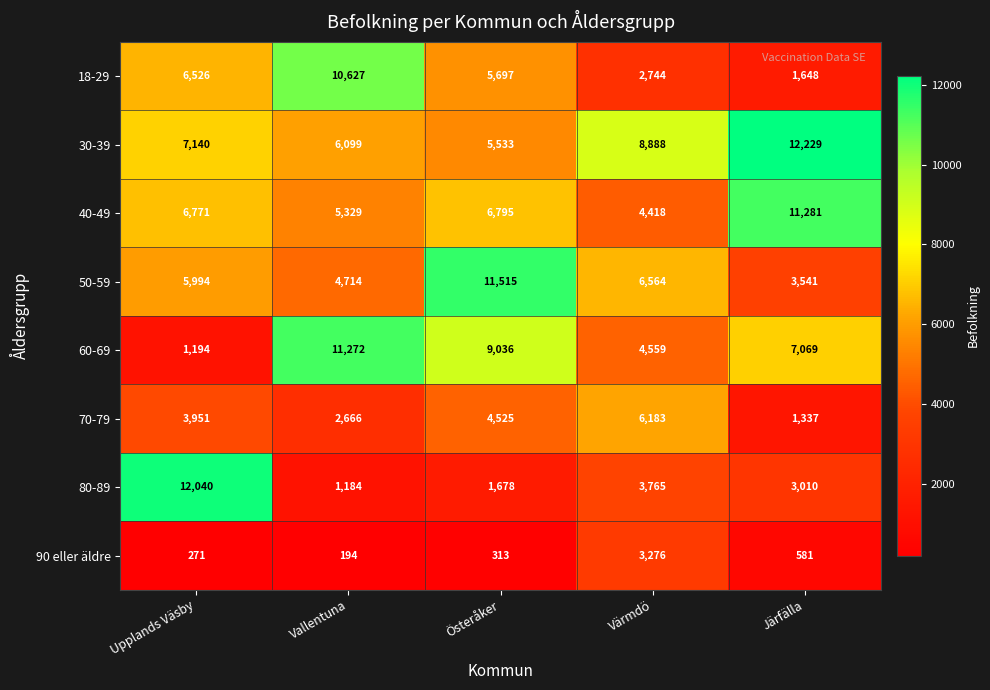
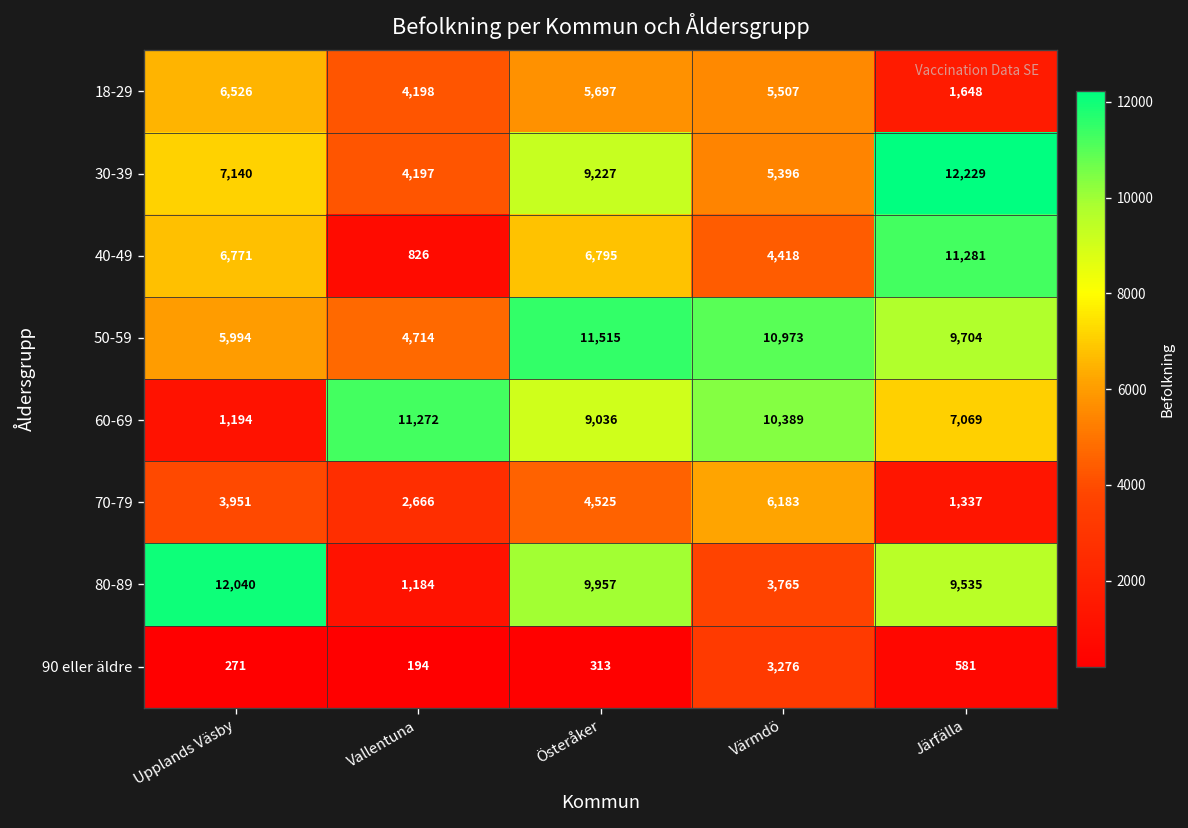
  {
    "18-29": {
      "Upplands Väsby": "6,526",
-     "Vallentuna": "10,627",
+     "Vallentuna": "4,198",
      "Österåker": "5,697",
-     "Värmdö": "2,744"
+     "Värmdö": "5,507"
    },
    "30-39": {
      "Upplands Väsby": "7,140",
-     "Vallentuna": "6,099",
-     "Österåker": "5,533",
-     "Värmdö": "8,888",
+     "Vallentuna": "4,197",
+     "Österåker": "9,227",
+     "Värmdö": "5,396",
      "Järfälla": "12,229"
    },
    "40-49": {
      "Upplands Väsby": "6,771",
-     "Vallentuna": "5,329",
+     "Vallentuna": "826",
      "Österåker": "6,795",
      "Värmdö": "4,418",
      "Järfälla": "11,281"
    },
    "50-59": {
      "Upplands Väsby": "5,994",
      "Vallentuna": "4,714",
      "Österåker": "11,515",
-     "Värmdö": "6,564",
-     "Järfälla": "3,541"
+     "Värmdö": "10,973",
+     "Järfälla": "9,704"
    },
    "60-69": {
      "Upplands Väsby": "1,194",
      "Vallentuna": "11,272",
      "Österåker": "9,036",
-     "Värmdö": "4,559",
+     "Värmdö": "10,389",
      "Järfälla": "7,069"
    },
    "70-79": {
      "Upplands Väsby": "3,951",
      "Vallentuna": "2,666",
      "Österåker": "4,525",
      "Värmdö": "6,183",
      "Järfälla": "1,337"
    },
    "80-89": {
      "Upplands Väsby": "12,040",
      "Vallentuna": "1,184",
-     "Österåker": "1,678",
+     "Österåker": "9,957",
      "Värmdö": "3,765",
-     "Järfälla": "3,010"
+     "Järfälla": "9,535"
    },
    "90 eller äldre": {
      "Upplands Väsby": "271",
      "Vallentuna": "194",
      "Österåker": "313",
      "Värmdö": "3,276",
      "Järfälla": "581"
    }
  }
